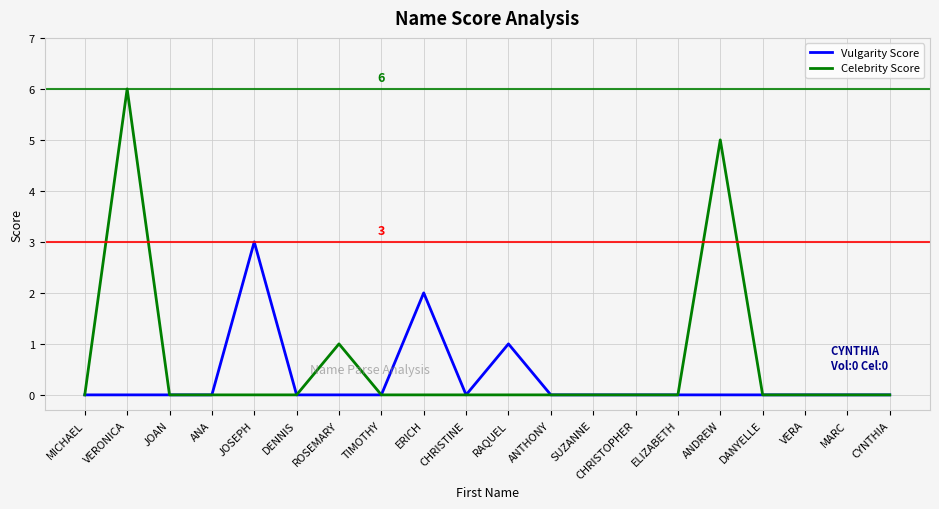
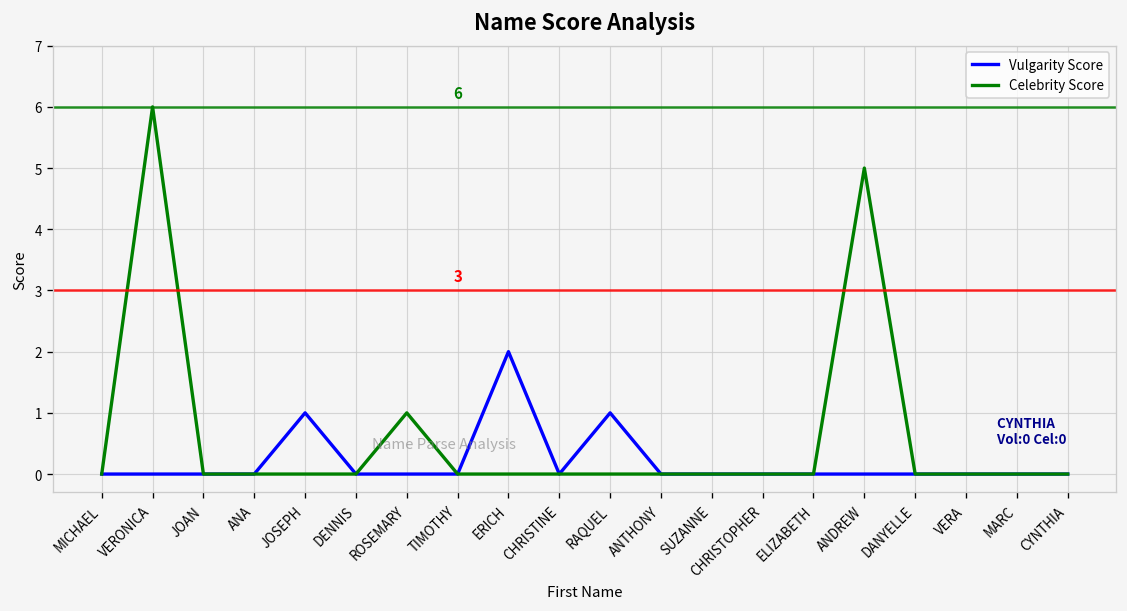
  {
    "Vulgarity Score": {
      "VERONICA": 0,
-     "JOSEPH": 3,
+     "JOSEPH": 1,
      "ROSEMARY": 0,
      "ERICH": 2,
      "RAQUEL": 1,
      "ANDREW": 0
    },
    "Celebrity Score": {
      "VERONICA": 6,
      "JOSEPH": 0,
      "ROSEMARY": 1,
      "ERICH": 0,
      "RAQUEL": 0,
      "ANDREW": 5
    }
  }
